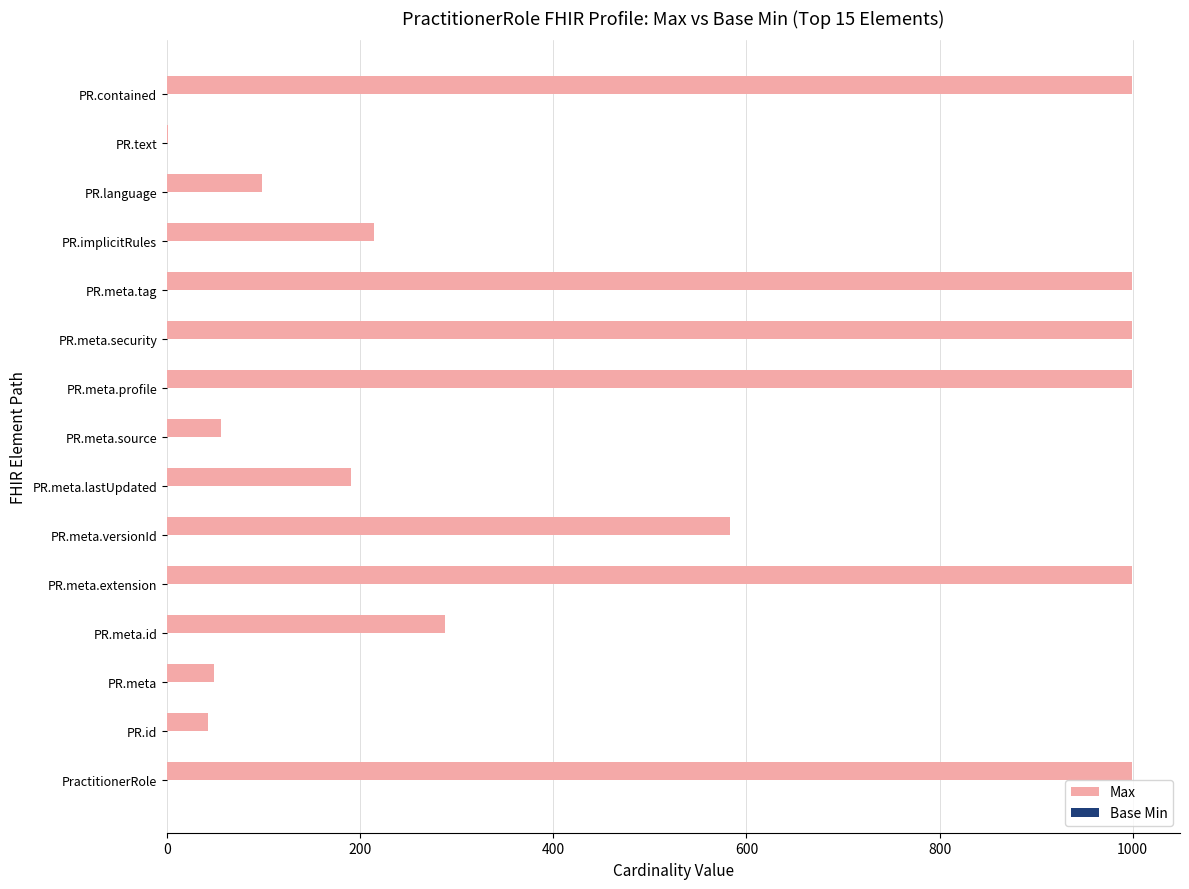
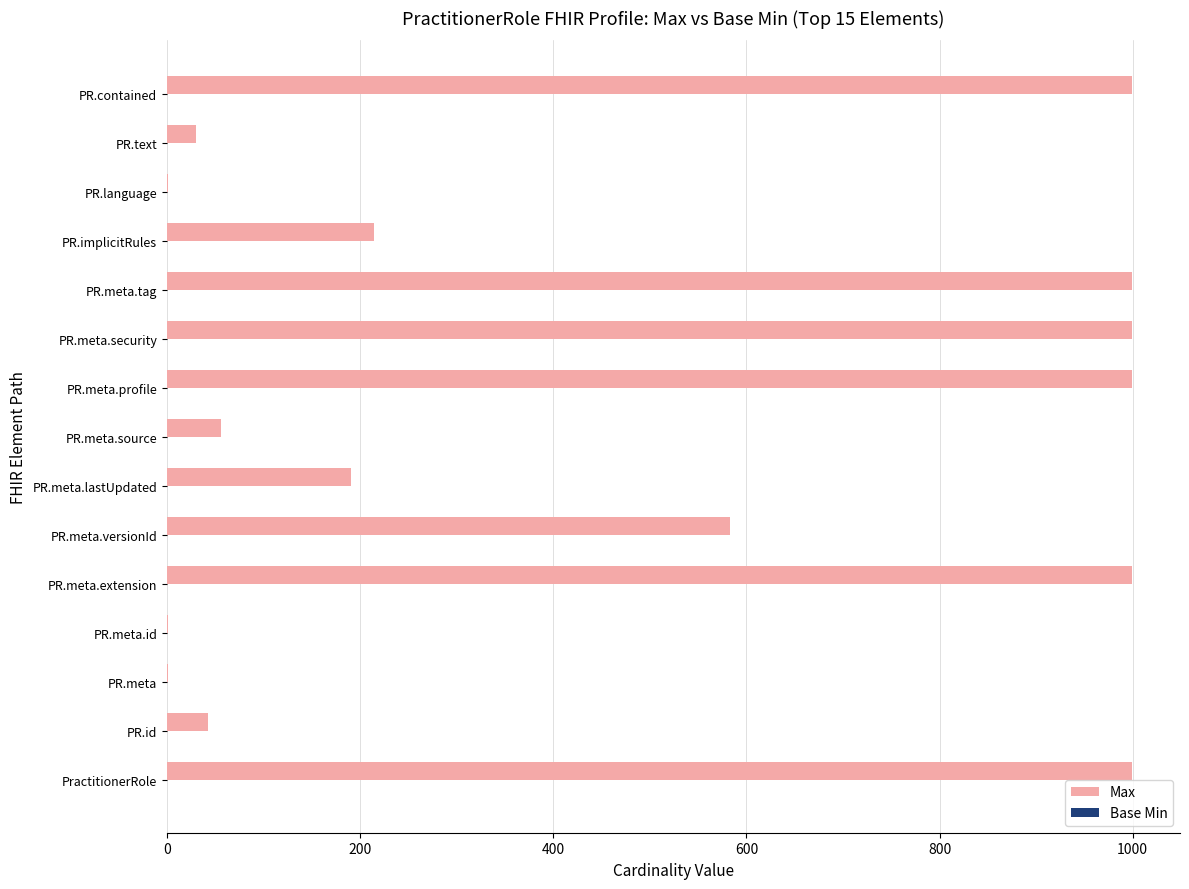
  {
    "Max": {
      "PR.contained": 1000,
-     "PR.text": 0,
-     "PR.language": 100,
+     "PR.text": 30,
+     "PR.language": 0,
      "PR.implicitRules": 210,
      "PR.meta.tag": 1000,
      "PR.meta.security": 1000,
      "PR.meta.profile": 1000,
      "PR.meta.source": 60,
      "PR.meta.lastUpdated": 190,
      "PR.meta.versionId": 580,
      "PR.meta.extension": 1000,
-     "PR.meta.id": 290,
-     "PR.meta": 50,
+     "PR.meta.id": 0,
+     "PR.meta": 0,
      "PR.id": 40,
      "PractitionerRole": 1000
    },
    "Base Min": {
      "PR.contained": 0,
      "PR.text": 0,
      "PR.language": 0,
      "PR.implicitRules": 0,
      "PR.meta.tag": 0,
      "PR.meta.security": 0,
      "PR.meta.profile": 0,
      "PR.meta.source": 0,
      "PR.meta.lastUpdated": 0,
      "PR.meta.versionId": 0,
      "PR.meta.extension": 0,
      "PR.meta.id": 0,
      "PR.meta": 0,
      "PR.id": 0,
      "PractitionerRole": 0
    }
  }
